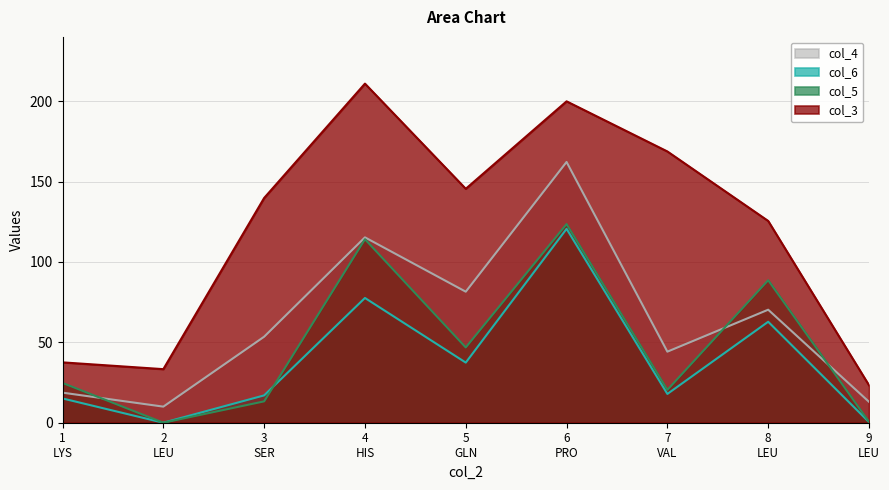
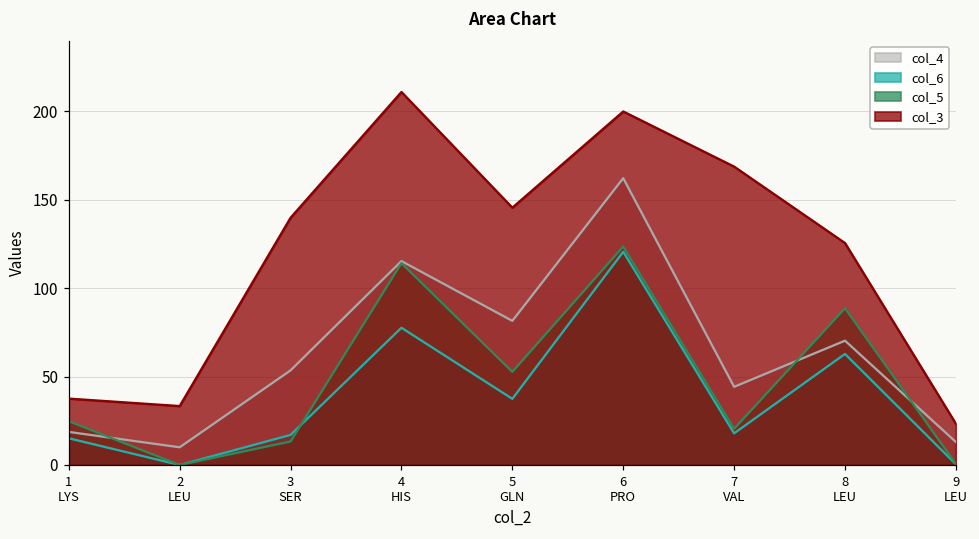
  {
    "col_4": {
      "1 LYS": 19,
      "2 LEU": 10,
      "3 SER": 54,
      "5 GLN": 82,
      "6 PRO": 162,
      "7 VAL": 44,
      "8 LEU": 70,
      "9 LEU": 13
    },
    "col_6": {
      "1 LYS": 15,
      "3 SER": 17,
      "4 HIS": 78,
      "5 GLN": 37,
      "6 PRO": 121,
      "7 VAL": 18,
      "8 LEU": 63
    },
    "col_5": {
      "1 LYS": 25,
      "3 SER": 13,
-     "5 GLN": 47,
+     "5 GLN": 53,
      "6 PRO": 124,
      "7 VAL": 20,
      "8 LEU": 89
    },
    "col_3": {
      "1 LYS": 38,
      "2 LEU": 33,
      "3 SER": 140,
      "4 HIS": 211,
      "5 GLN": 146,
      "6 PRO": 200,
      "7 VAL": 169,
      "8 LEU": 126,
      "9 LEU": 23
    }
  }
